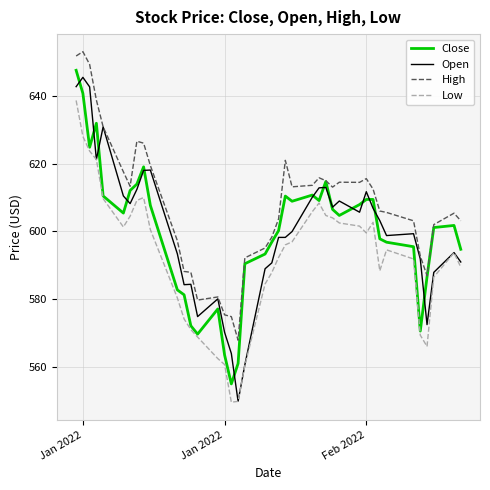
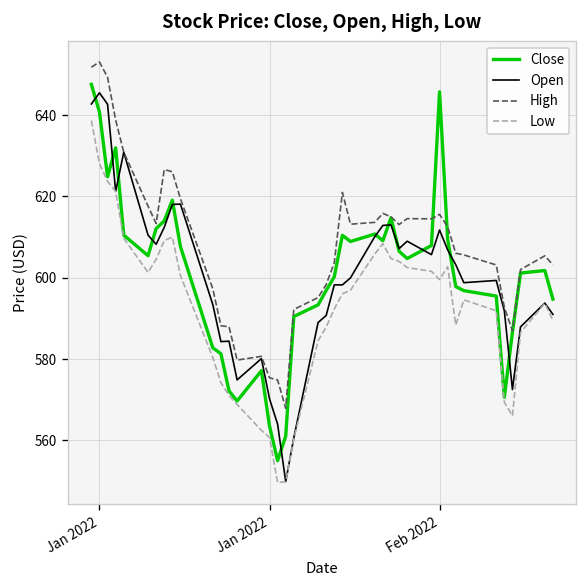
  {
    "Close": {
-     "Feb 2022": 609
+     "Feb 2022": 646
    },
    "Open": {
      "Feb 2022": 612
    },
    "High": {
      "Feb 2022": 616
    },
    "Low": {
      "Feb 2022": 600
    }
  }
